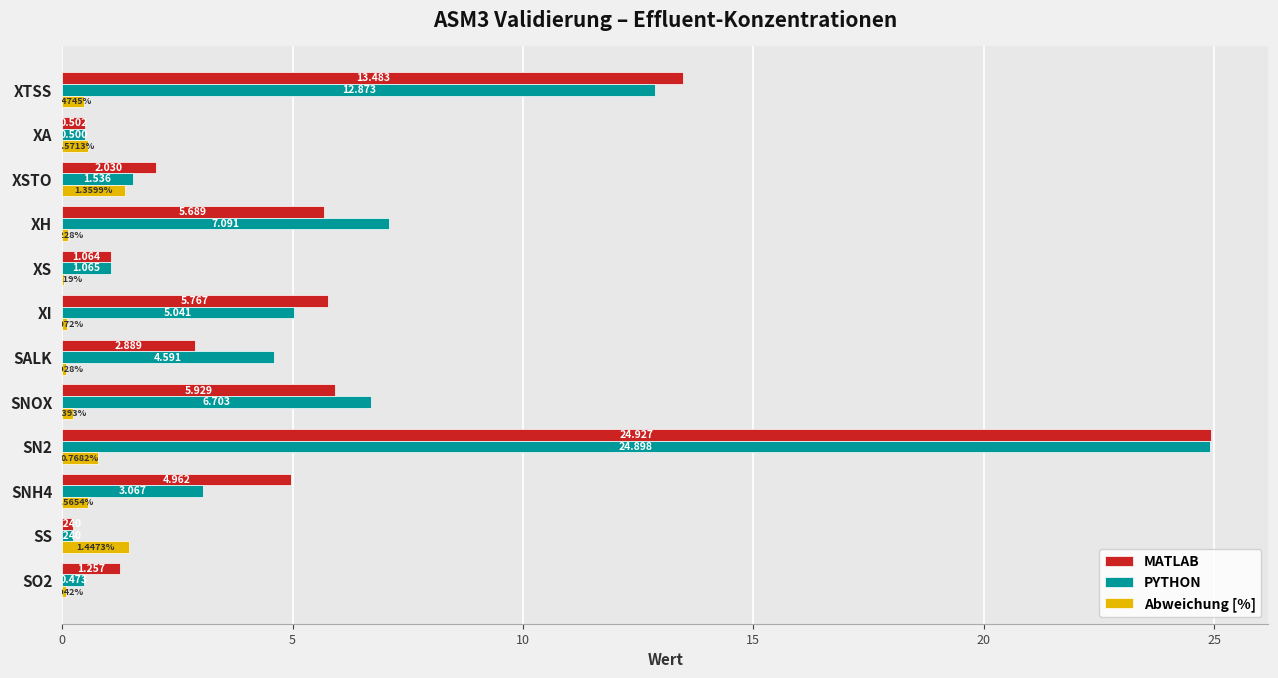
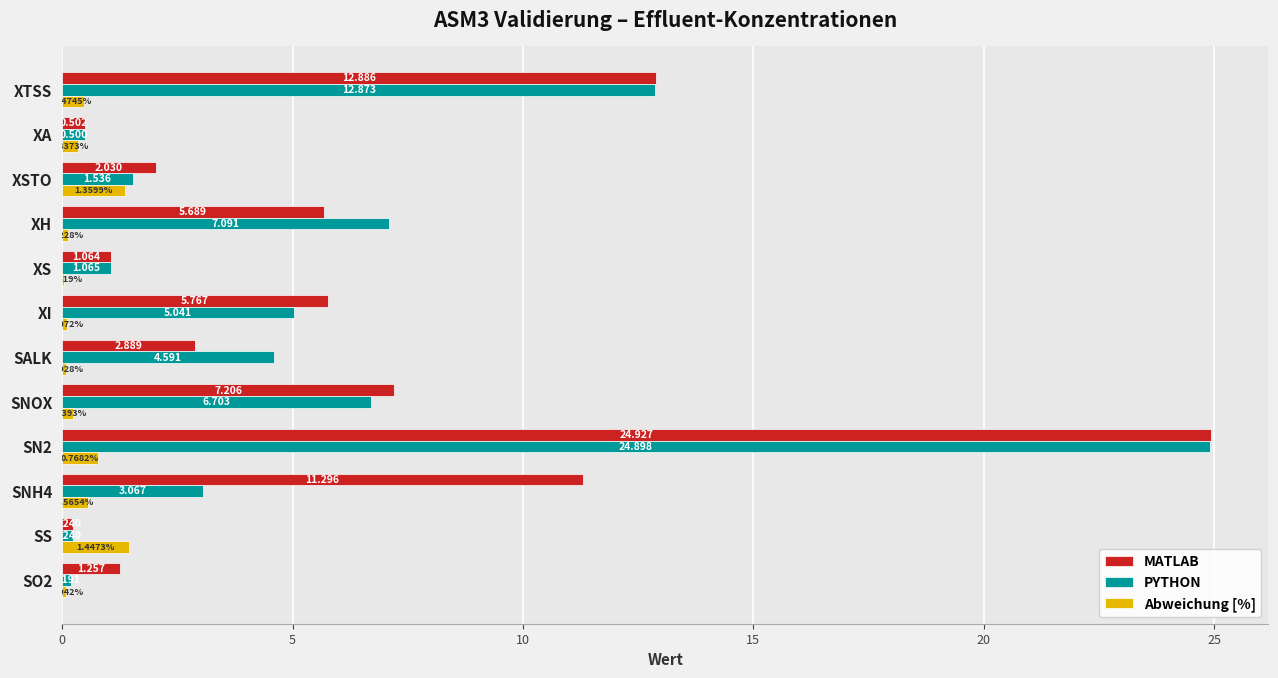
  {
    "MATLAB": {
-     "XTSS": "13.483",
+     "XTSS": "12.886",
      "XA": "0.502",
      "XSTO": "2.030",
      "XH": "5.689",
      "XS": "1.064",
      "XI": "5.767",
      "SALK": "2.889",
-     "SNOX": "5.929",
+     "SNOX": "7.206",
      "SN2": "24.927",
-     "SNH4": "4.962",
+     "SNH4": "11.296",
      "SO2": "1.257"
    },
    "PYTHON": {
      "SS": "0.2",
-     "SO2": "0.5"
+     "SO2": "0.2"
    },
    "Abweichung [%]": {
      "XTSS": "0.4745%",
-     "XA": "0.5713%",
+     "XA": "0.3373%",
      "XSTO": "1.3599%",
      "XH": "0.1228%",
      "XS": "0.0519%",
      "XI": "0.1072%",
      "SALK": "0.0928%",
      "SNOX": "0.2393%",
      "SN2": "0.7682%",
      "SNH4": "0.5654%",
      "SS": "1.4473%",
      "SO2": "0.0942%"
    }
  }
